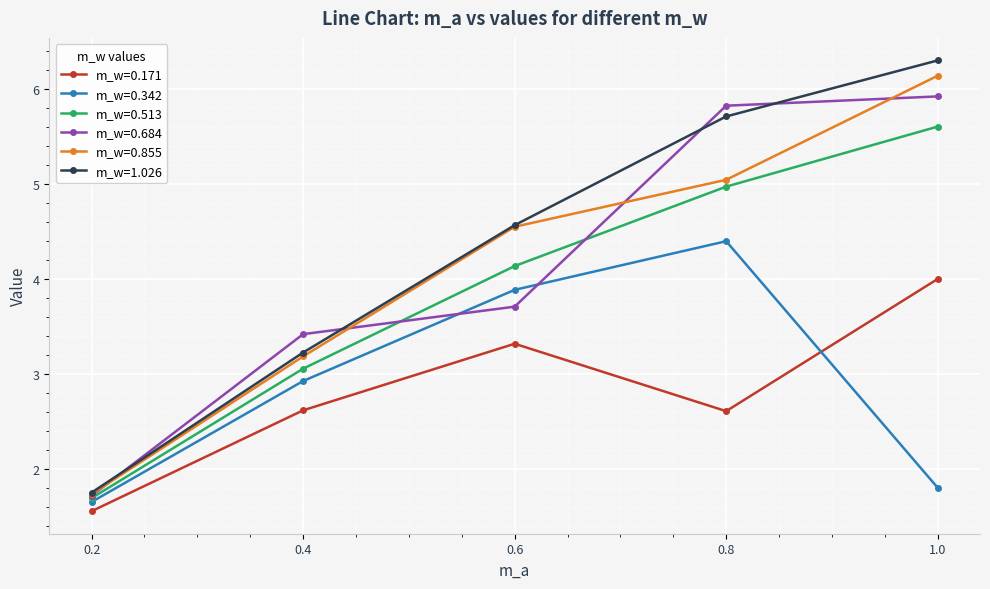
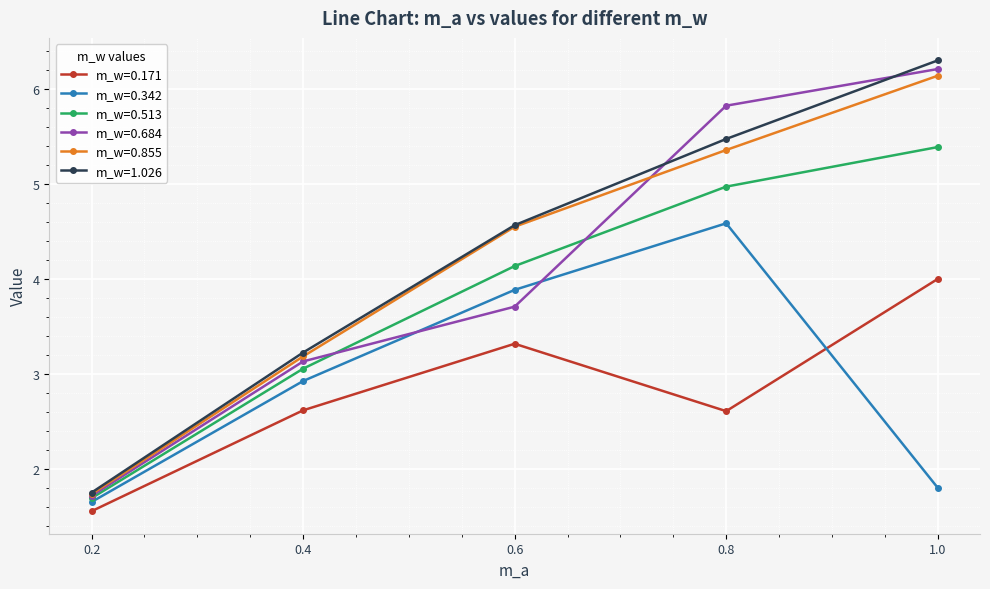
  {
    "m_w=0.171": {
      "0.2": 1.6,
      "0.4": 2.6,
      "0.6": 3.3,
      "0.8": 2.6,
      "1.0": 4.0
    },
    "m_w=0.342": {
      "0.2": 1.7,
      "0.4": 2.9,
      "0.6": 3.9,
-     "0.8": 4.4,
+     "0.8": 4.6,
      "1.0": 1.8
    },
    "m_w=0.513": {
      "0.4": 3.1,
      "0.6": 4.1,
      "0.8": 5.0,
-     "1.0": 5.6
+     "1.0": 5.4
    },
    "m_w=0.684": {
-     "0.4": 3.4,
+     "0.4": 3.1,
      "0.6": 3.7,
      "0.8": 5.8,
-     "1.0": 5.9
+     "1.0": 6.2
    },
    "m_w=0.855": {
      "0.4": 3.2,
-     "0.8": 5.0,
+     "0.8": 5.4,
      "1.0": 6.1
    },
    "m_w=1.026": {
      "0.4": 3.2,
-     "0.8": 5.7,
+     "0.8": 5.5,
      "1.0": 6.3
    }
  }
